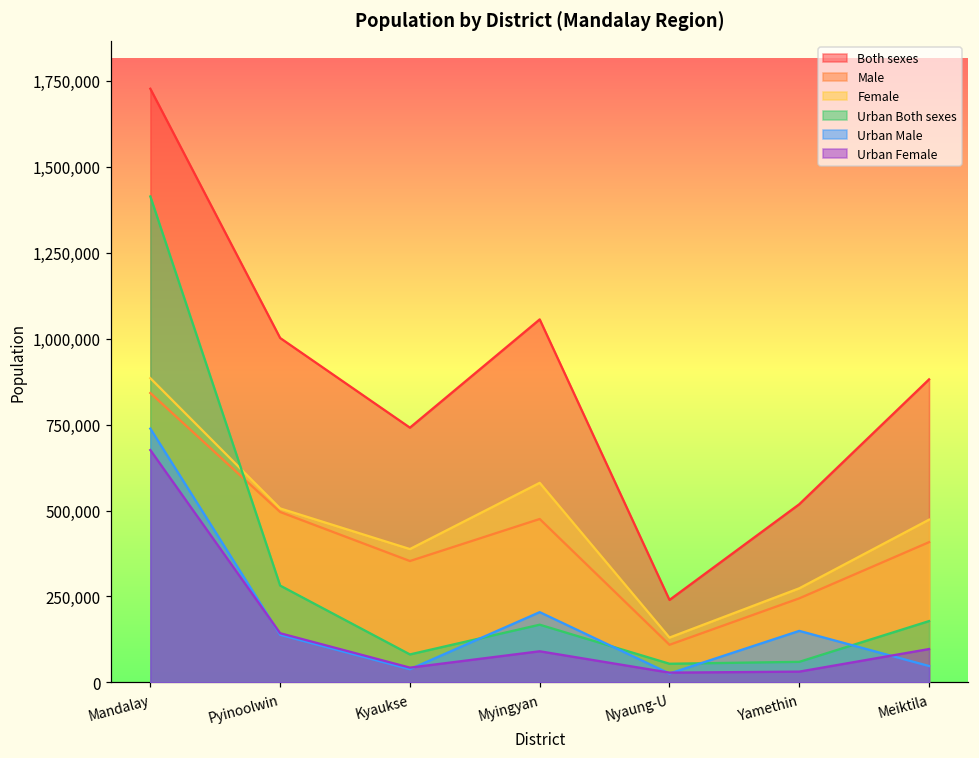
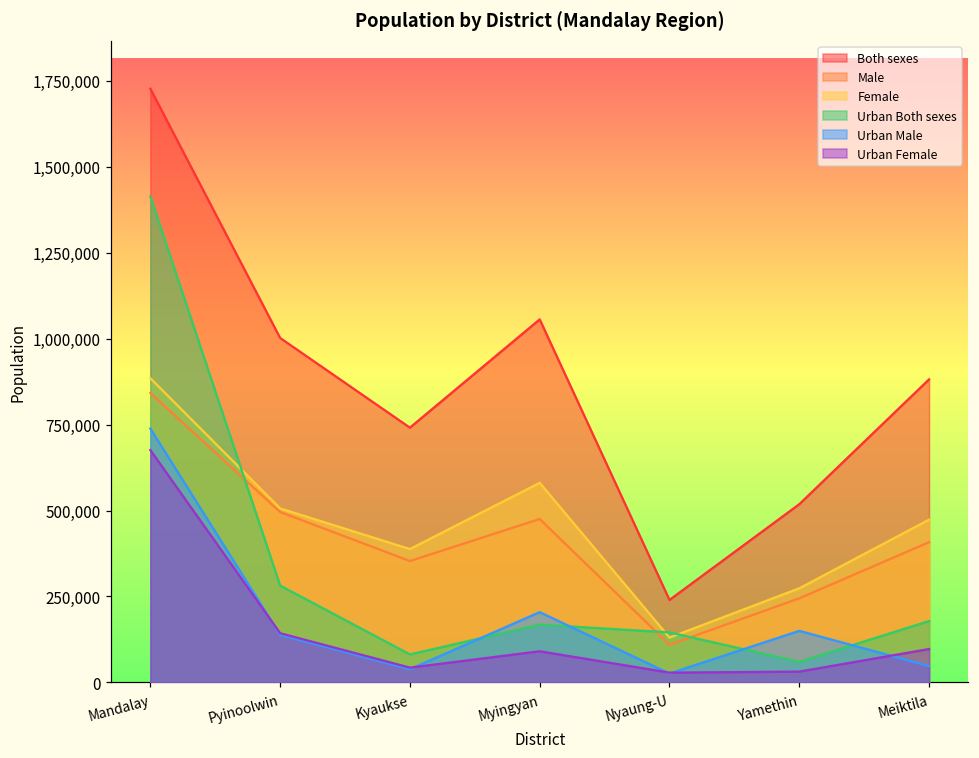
  {
    "Urban Both sexes": {
      "Mandalay": "1,410,000",
      "Pyinoolwin": "280,000",
      "Kyaukse": "80,000",
      "Myingyan": "170,000",
-     "Nyaung-U": "50,000",
+     "Nyaung-U": "150,000",
      "Yamethin": "60,000",
      "Meiktila": "180,000"
    },
    "Urban Male": {
      "Mandalay": "740,000",
      "Myingyan": "200,000",
      "Yamethin": "150,000",
      "Meiktila": "50,000"
    },
    "Urban Female": {
      "Mandalay": "680,000",
      "Myingyan": "90,000",
      "Yamethin": "30,000",
      "Meiktila": "100,000"
    }
  }
